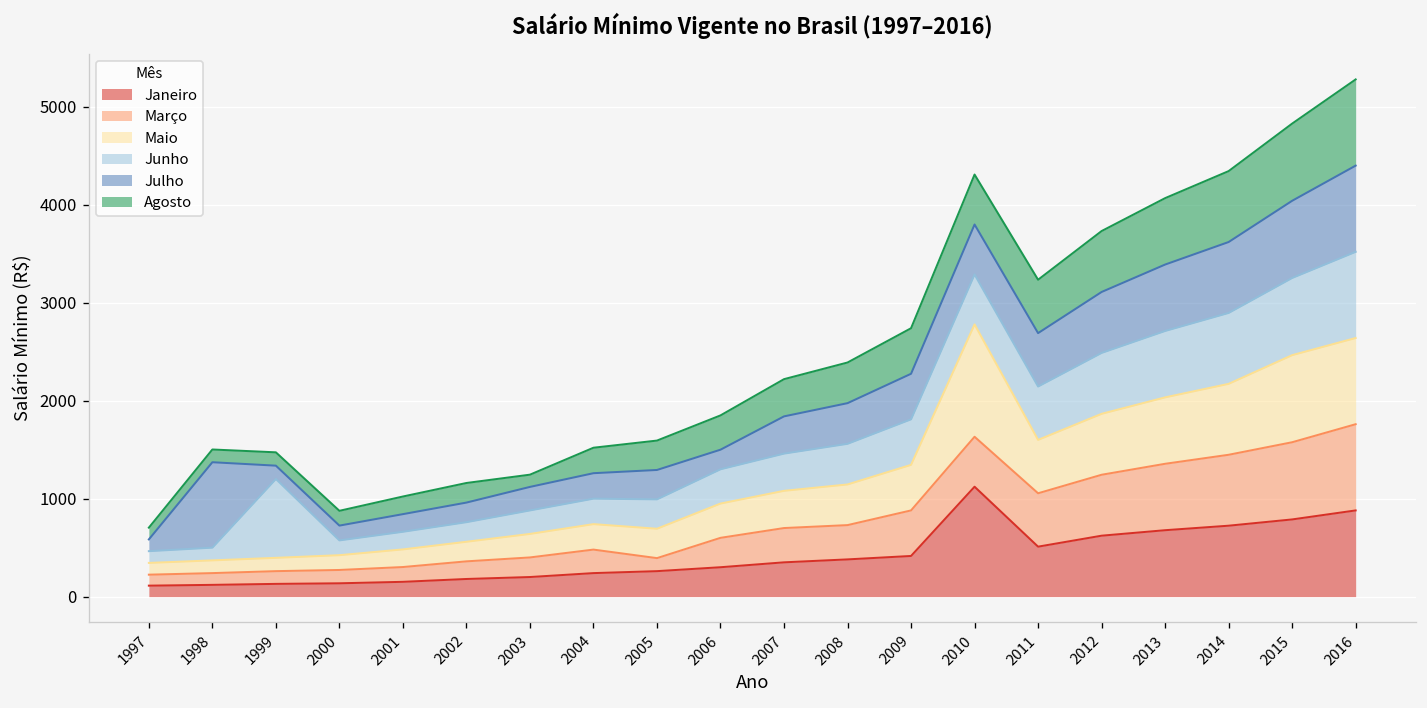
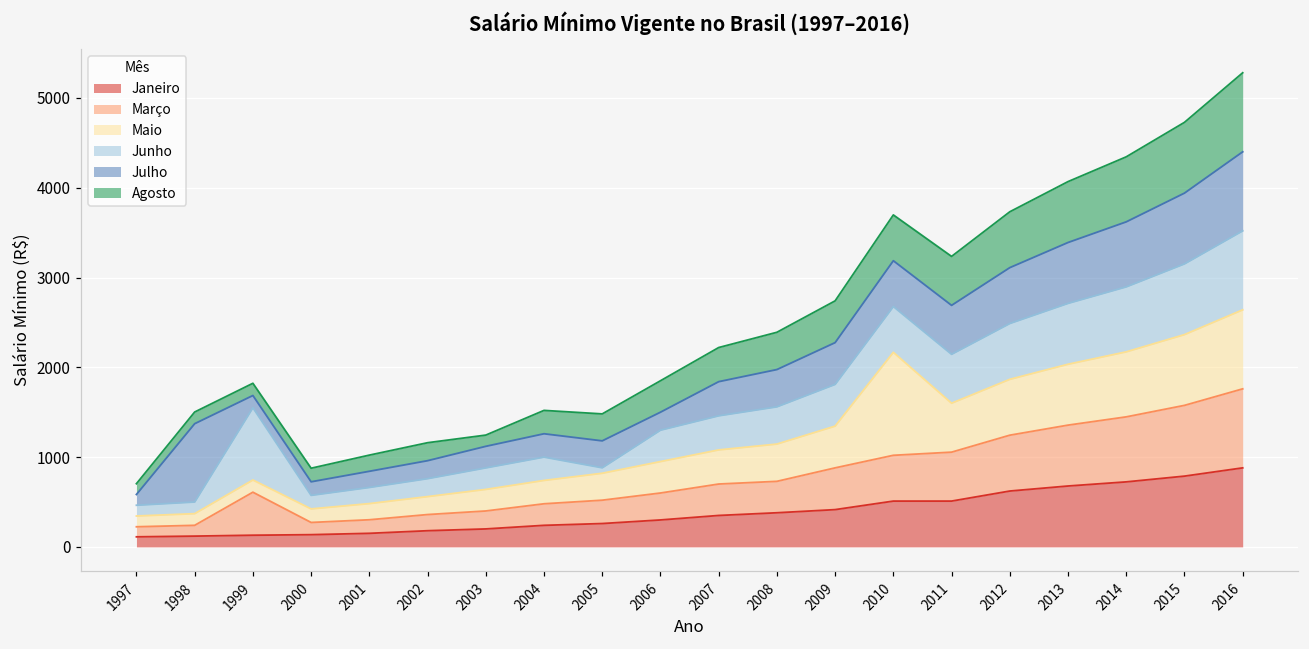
  {
    "Janeiro": {
      "1997": 100,
      "1998": 100,
      "1999": 100,
      "2000": 100,
      "2001": 200,
      "2002": 200,
      "2003": 200,
      "2004": 200,
      "2005": 300,
      "2006": 300,
      "2007": 400,
      "2008": 400,
      "2009": 400,
-     "2010": 1100,
+     "2010": 500,
      "2011": 500,
      "2012": 600,
      "2013": 700,
      "2014": 700,
      "2015": 800,
      "2016": 900
    },
    "Março": {
      "1997": 100,
      "1998": 100,
-     "1999": 100,
+     "1999": 500,
      "2000": 100,
      "2001": 200,
      "2002": 200,
      "2003": 200,
      "2004": 200,
-     "2005": 100,
+     "2005": 300,
      "2006": 300,
      "2007": 400,
      "2008": 400,
      "2009": 500,
      "2010": 500,
      "2011": 500,
      "2012": 600,
      "2013": 700,
      "2014": 700,
      "2015": 800,
      "2016": 900
    },
    "Maio": {
      "1997": 100,
      "1998": 100,
      "1999": 100,
      "2000": 200,
      "2001": 200,
      "2002": 200,
      "2003": 200,
      "2004": 300,
      "2005": 300,
      "2006": 400,
      "2007": 400,
      "2008": 400,
      "2009": 500,
      "2010": 1100,
      "2011": 500,
      "2012": 600,
      "2013": 700,
      "2014": 700,
-     "2015": 900,
+     "2015": 800,
      "2016": 900
    },
    "Junho": {
      "1997": 100,
      "1998": 100,
      "1999": 800,
      "2000": 200,
      "2001": 200,
      "2002": 200,
      "2003": 200,
      "2004": 300,
-     "2005": 300,
+     "2005": 100,
      "2006": 400,
      "2007": 400,
      "2008": 400,
      "2009": 500,
      "2010": 500,
      "2011": 500,
      "2012": 600,
      "2013": 700,
      "2014": 700,
      "2015": 800,
      "2016": 900
    },
    "Julho": {
      "1997": 100,
      "1998": 900,
      "1999": 100,
      "2000": 200,
      "2001": 200,
      "2002": 200,
      "2003": 200,
      "2004": 300,
      "2005": 300,
      "2006": 200,
      "2007": 400,
      "2008": 400,
      "2009": 500,
      "2010": 500,
      "2011": 500,
      "2012": 600,
      "2013": 700,
      "2014": 700,
      "2015": 800,
      "2016": 900
    },
    "Agosto": {
      "1997": 100,
      "1998": 100,
      "1999": 100,
      "2000": 200,
      "2001": 200,
      "2002": 200,
      "2003": 100,
      "2004": 300,
      "2005": 300,
      "2006": 400,
      "2007": 400,
      "2008": 400,
      "2009": 500,
      "2010": 500,
      "2011": 500,
      "2012": 600,
      "2013": 700,
      "2014": 700,
      "2015": 800,
      "2016": 900
    }
  }
